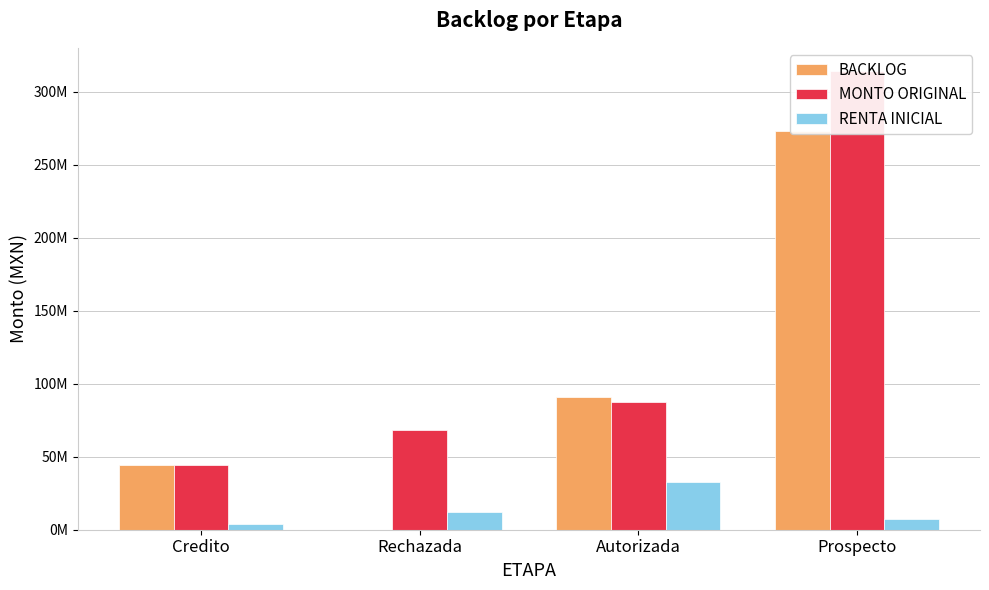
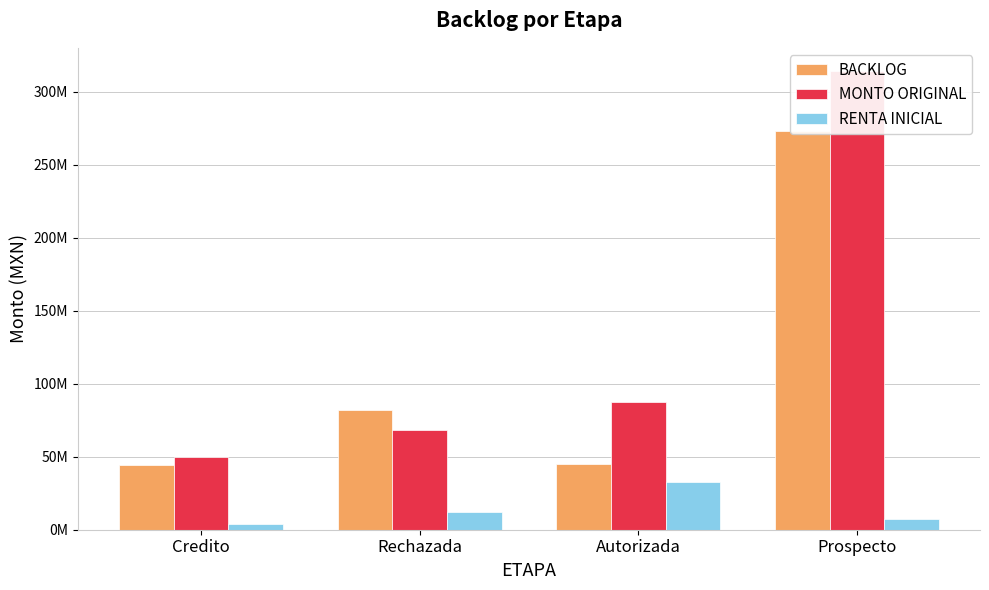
  {
    "BACKLOG": {
      "Credito": 44000000,
-     "Rechazada": 0,
-     "Autorizada": 91000000
+     "Rechazada": 82000000,
+     "Autorizada": 45000000
    },
    "MONTO ORIGINAL": {
-     "Credito": 44000000,
+     "Credito": 49000000,
      "Rechazada": 69000000,
      "Autorizada": 88000000
    },
    "RENTA INICIAL": {
      "Credito": 4000000,
      "Rechazada": 12000000,
      "Autorizada": 32000000,
      "Prospecto": 7000000
    }
  }
